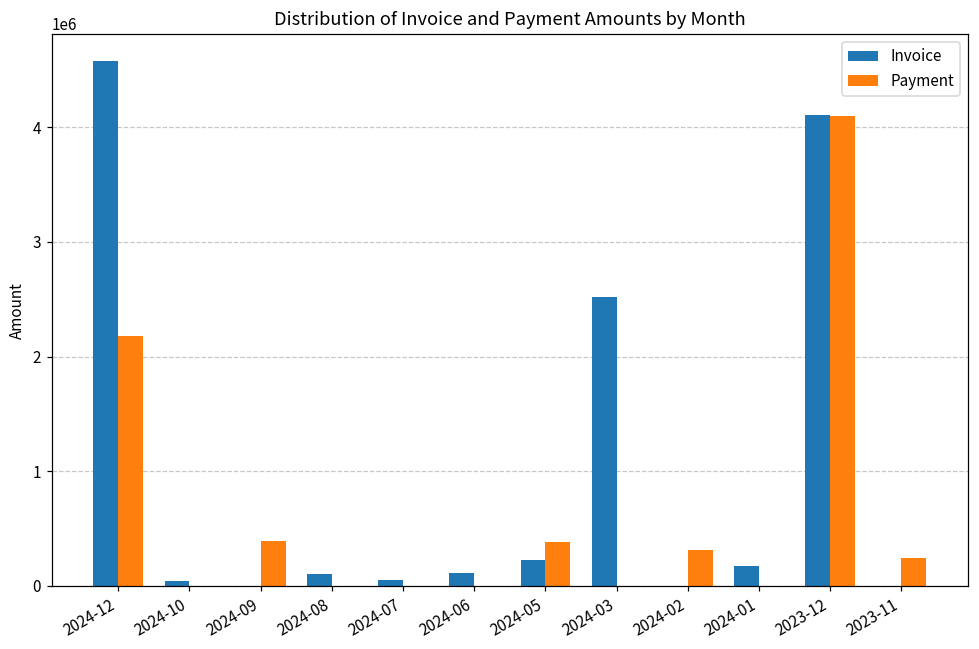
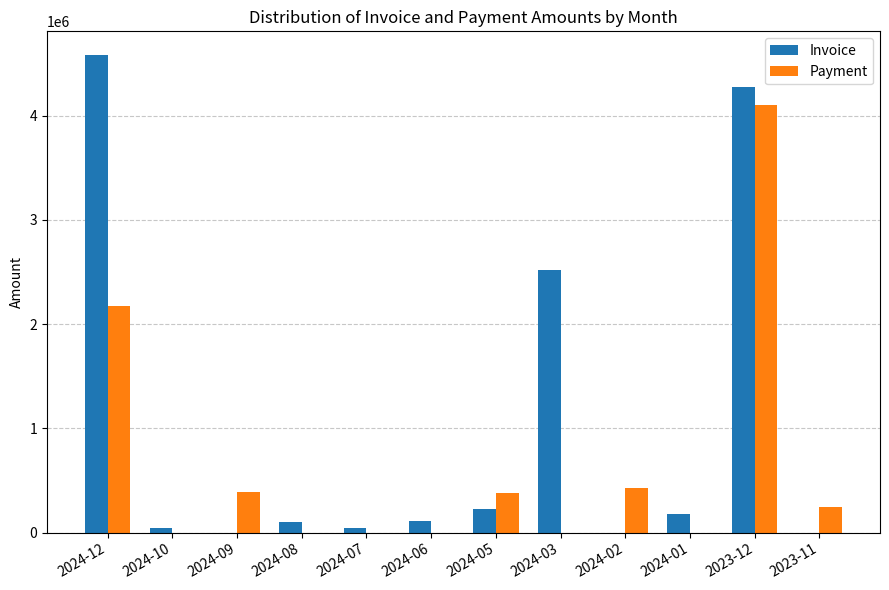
  {
    "Invoice": {
      "2024-12": 4580000,
      "2024-10": 40000,
      "2024-09": 0,
      "2024-08": 100000,
      "2024-07": 50000,
      "2024-06": 110000,
      "2024-05": 220000,
      "2024-03": 2520000,
      "2024-02": 0,
      "2024-01": 170000,
-     "2023-12": 4110000,
+     "2023-12": 4280000,
      "2023-11": 0
    },
    "Payment": {
      "2024-12": 2180000,
      "2024-10": 0,
      "2024-09": 390000,
      "2024-08": 0,
      "2024-07": 0,
      "2024-06": 0,
      "2024-05": 380000,
      "2024-03": 0,
-     "2024-02": 310000,
+     "2024-02": 430000,
      "2024-01": 0,
      "2023-12": 4100000,
      "2023-11": 250000
    }
  }
